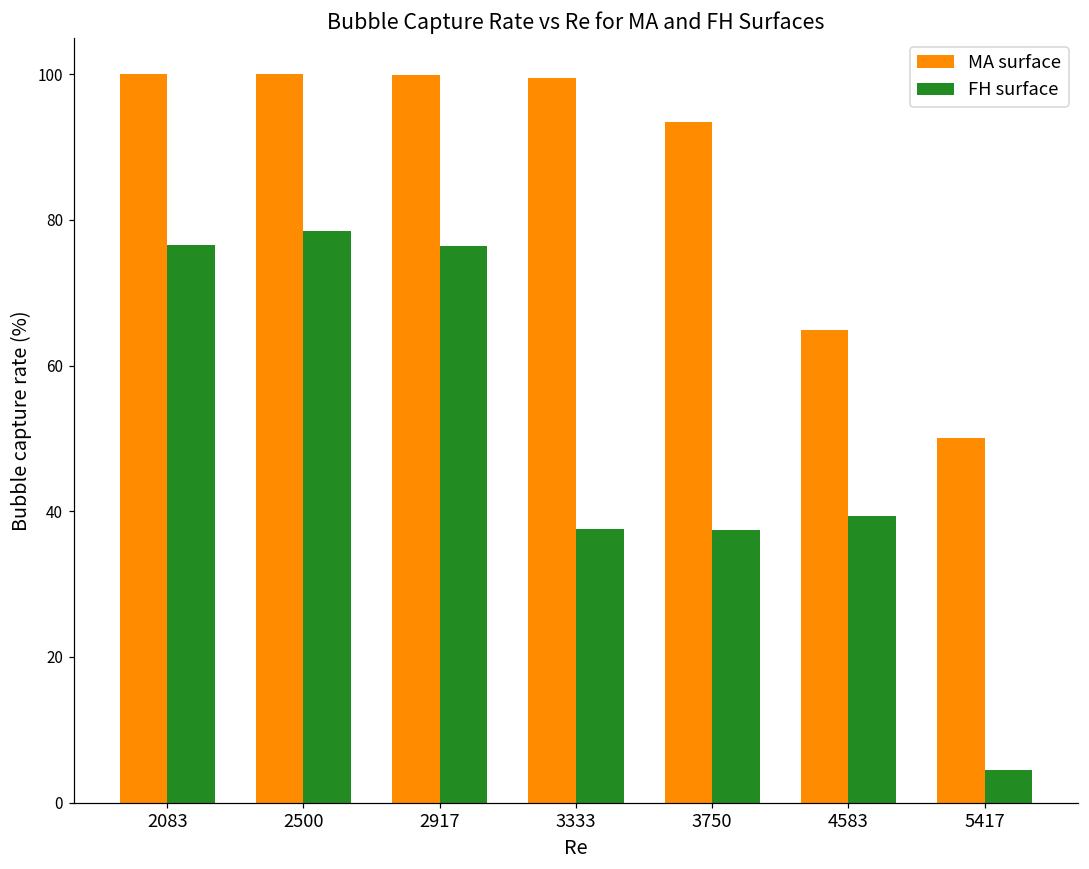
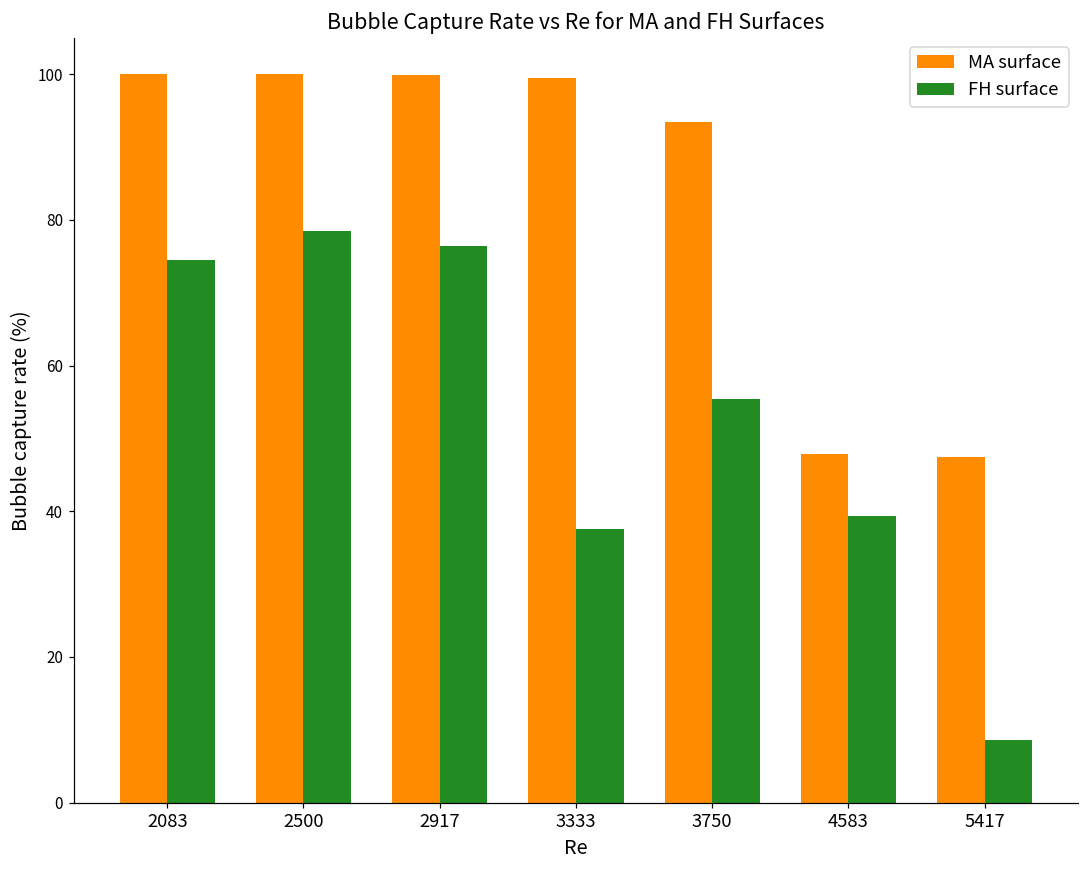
  {
    "MA surface": {
      "2083": 100,
      "2500": 100,
      "2917": 100,
      "3333": 100,
      "3750": 93,
-     "4583": 65,
-     "5417": 50
+     "4583": 48,
+     "5417": 47
    },
    "FH surface": {
-     "2083": 77,
+     "2083": 75,
      "2500": 79,
      "2917": 76,
      "3333": 38,
-     "3750": 37,
+     "3750": 55,
      "4583": 39,
-     "5417": 4
+     "5417": 9
    }
  }
